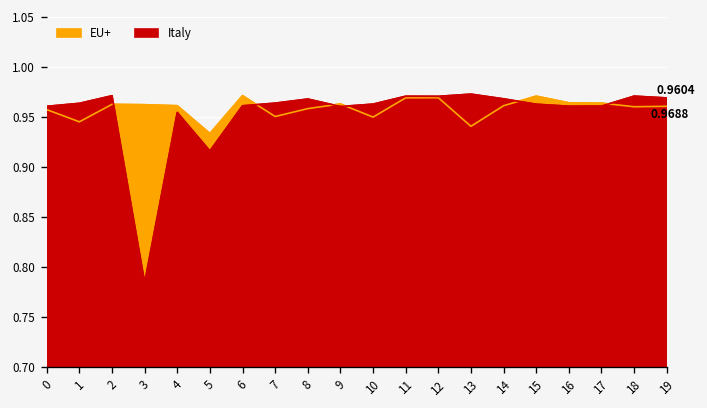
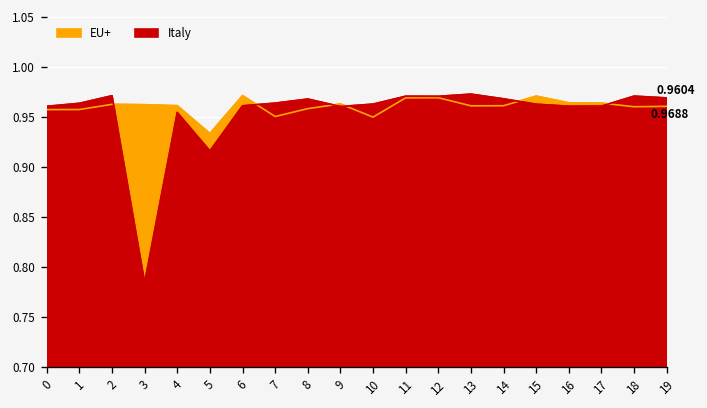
  {
    "EU+": {
      "0": 0.96,
-     "1": 0.94,
+     "1": 0.96,
      "2": 0.96,
      "3": 0.96,
      "4": 0.96,
      "5": 0.93,
      "6": 0.97,
      "7": 0.95,
      "8": 0.96,
      "10": 0.95,
-     "13": 0.94,
+     "13": 0.96,
      "14": 0.96,
      "15": 0.97,
      "16": 0.96,
      "18": 0.96
    },
    "Italy": {
      "0": 0.96,
      "1": 0.96,
      "2": 0.97,
      "3": 0.78,
      "4": 0.95,
      "5": 0.92,
      "6": 0.96,
      "7": 0.96,
      "8": 0.97,
      "10": 0.96,
      "13": 0.97,
      "14": 0.97,
      "15": 0.96,
      "16": 0.96,
      "18": 0.97
    }
  }
